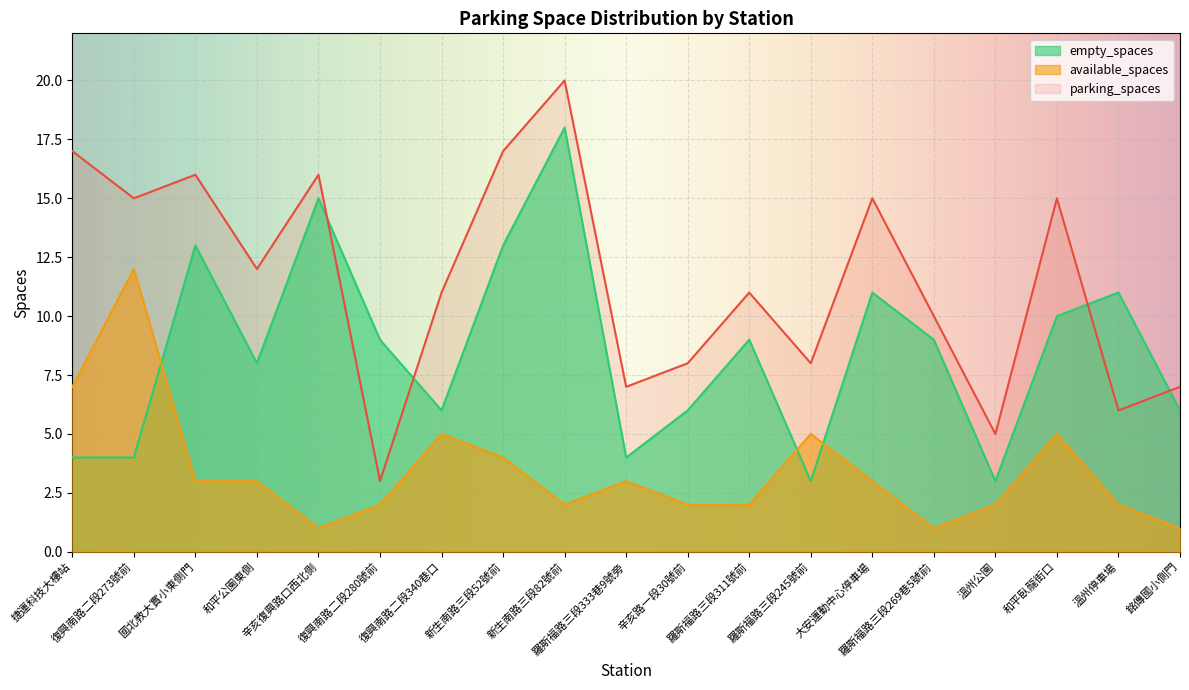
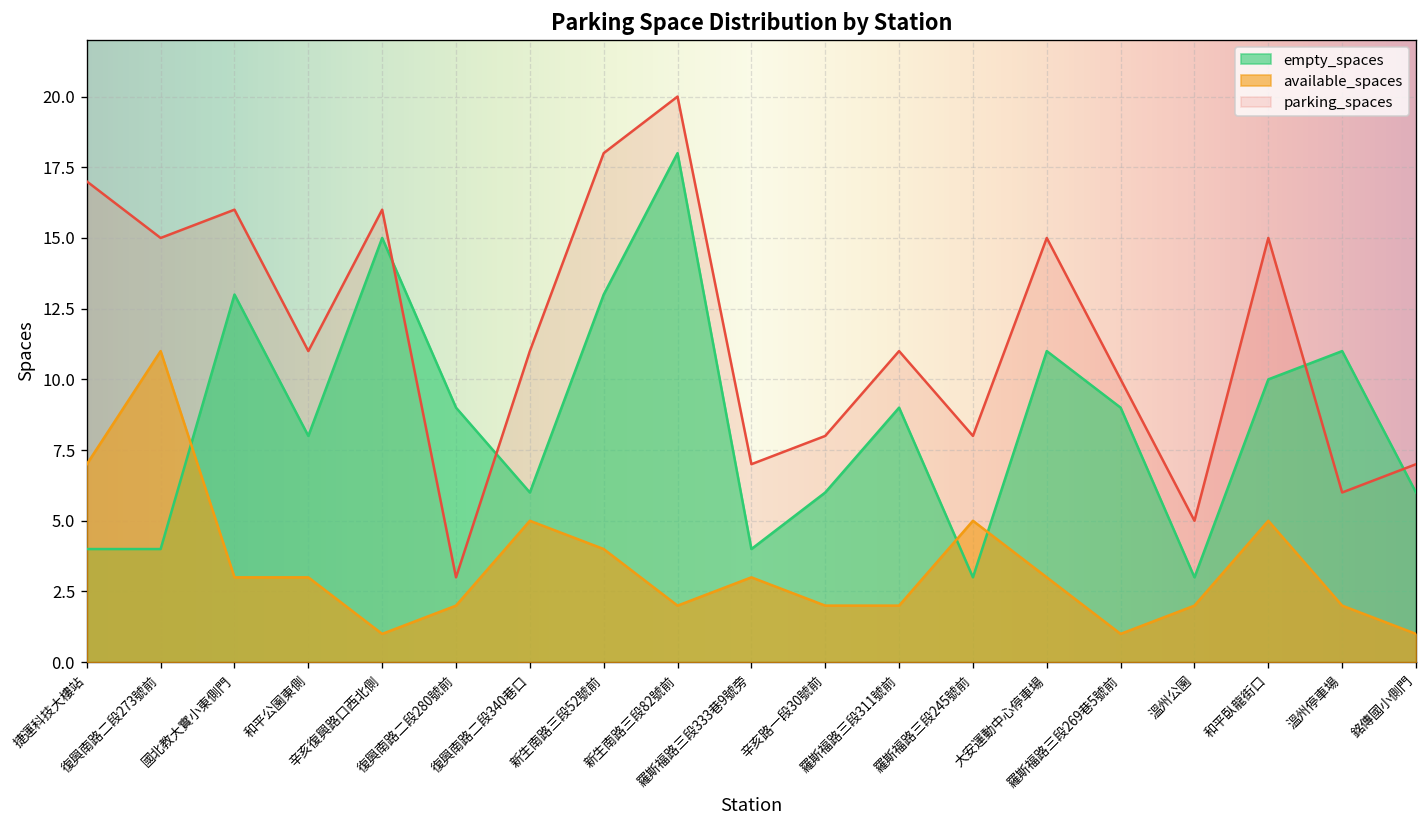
  {
    "empty_spaces": {
      "捷運科技大樓站": 4,
      "復興南路二段273號前": 4,
      "國北教大實小東側門": 13,
      "和平公園東側": 8,
      "辛亥復興路口西北側": 15,
      "復興南路二段280號前": 9,
      "復興南路二段340巷口": 6,
      "新生南路三段52號前": 13,
      "新生南路三段82號前": 18,
      "羅斯福路三段333巷9號旁": 4,
      "辛亥路一段30號前": 6,
      "羅斯福路三段311號前": 9,
      "羅斯福路三段245號前": 3,
      "大安運動中心停車場": 11,
      "羅斯福路三段269巷5號前": 9,
      "溫州公園": 3,
      "和平臥龍街口": 10,
      "溫州停車場": 11,
      "銘傳國小側門": 6
    },
    "available_spaces": {
      "捷運科技大樓站": 7,
-     "復興南路二段273號前": 12,
+     "復興南路二段273號前": 11,
      "國北教大實小東側門": 3,
      "和平公園東側": 3,
      "辛亥復興路口西北側": 1,
      "復興南路二段280號前": 2,
      "復興南路二段340巷口": 5,
      "新生南路三段52號前": 4,
      "新生南路三段82號前": 2,
      "羅斯福路三段333巷9號旁": 3,
      "辛亥路一段30號前": 2,
      "羅斯福路三段311號前": 2,
      "羅斯福路三段245號前": 5,
      "大安運動中心停車場": 3,
      "羅斯福路三段269巷5號前": 1,
      "溫州公園": 2,
      "和平臥龍街口": 5,
      "溫州停車場": 2,
      "銘傳國小側門": 1
    },
    "parking_spaces": {
      "捷運科技大樓站": 17,
      "復興南路二段273號前": 15,
      "國北教大實小東側門": 16,
-     "和平公園東側": 12,
+     "和平公園東側": 11,
      "辛亥復興路口西北側": 16,
      "復興南路二段280號前": 3,
      "復興南路二段340巷口": 11,
-     "新生南路三段52號前": 17,
+     "新生南路三段52號前": 18,
      "新生南路三段82號前": 20,
      "羅斯福路三段333巷9號旁": 7,
      "辛亥路一段30號前": 8,
      "羅斯福路三段311號前": 11,
      "羅斯福路三段245號前": 8,
      "大安運動中心停車場": 15,
      "羅斯福路三段269巷5號前": 10,
      "溫州公園": 5,
      "和平臥龍街口": 15,
      "溫州停車場": 6,
      "銘傳國小側門": 7
    }
  }
